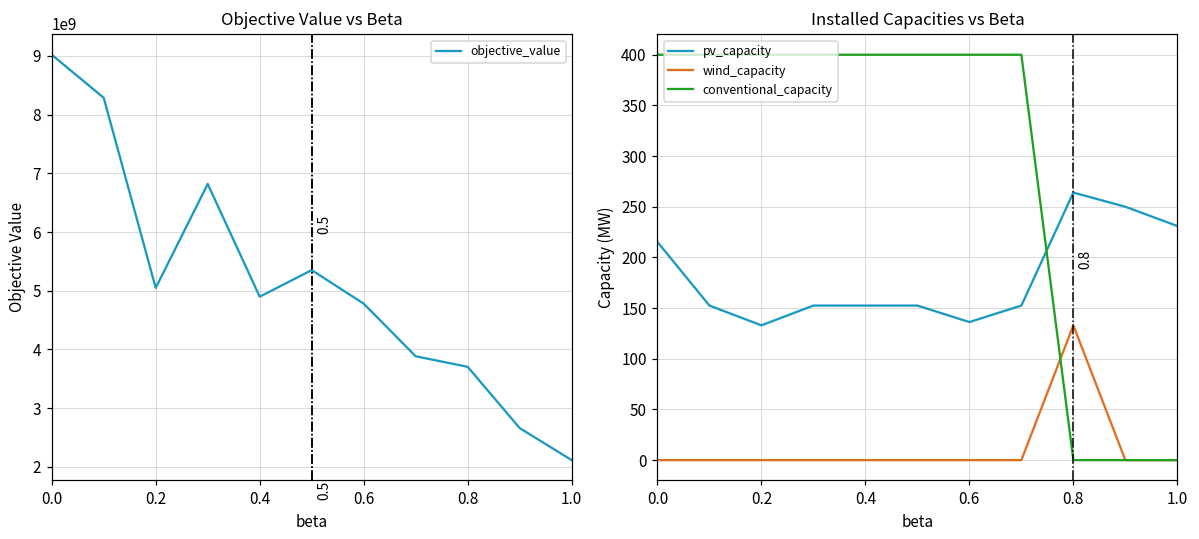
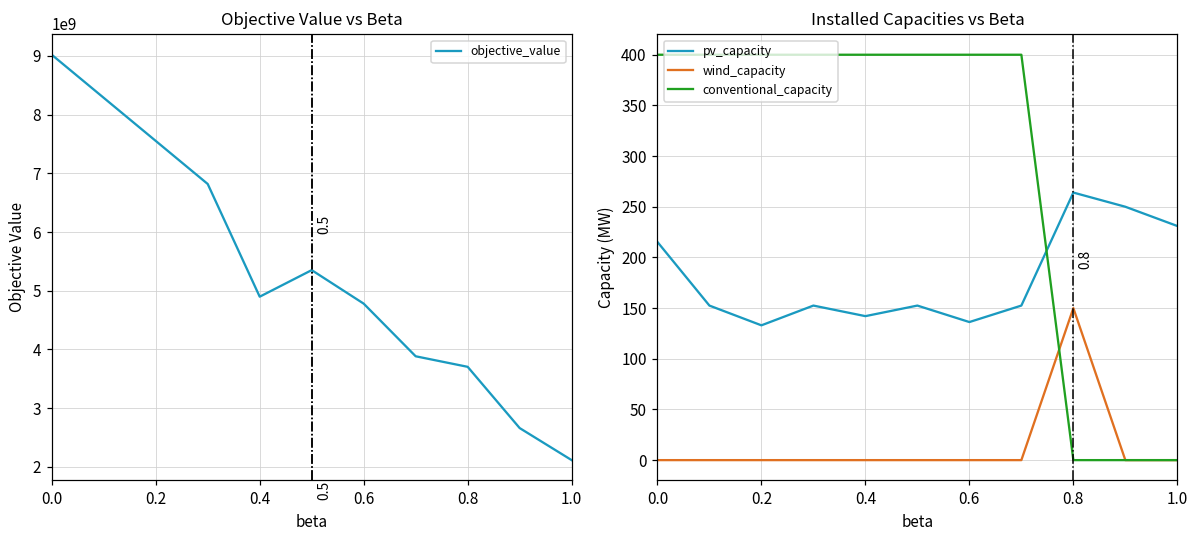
  {
    "Objective Value vs Beta": {
      "0.0": 9000000000,
-     "0.2": 5000000000,
+     "0.2": 7600000000,
      "0.4": 4900000000,
      "0.6": 4800000000,
      "0.8": 3700000000,
      "1.0": 2100000000
    },
    "Installed Capacities vs Beta": {
      "pv_capacity": {
        "0.0": 220,
        "0.2": 130,
-       "0.4": 150,
+       "0.4": 140,
        "0.6": 140,
        "0.8": 260,
        "1.0": 230
      },
      "wind_capacity": {
        "0.0": 0,
        "0.2": 0,
        "0.4": 0,
        "0.6": 0,
-       "0.8": 130
+       "0.8": 150
      },
      "conventional_capacity": {
        "0.0": 400,
        "0.4": 400,
        "0.6": 400,
        "0.8": 0
      }
    }
  }
